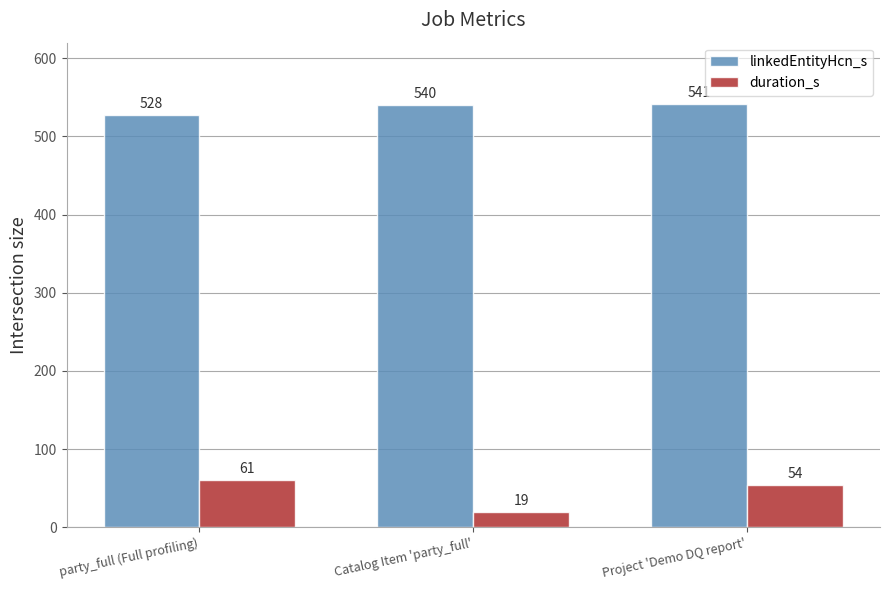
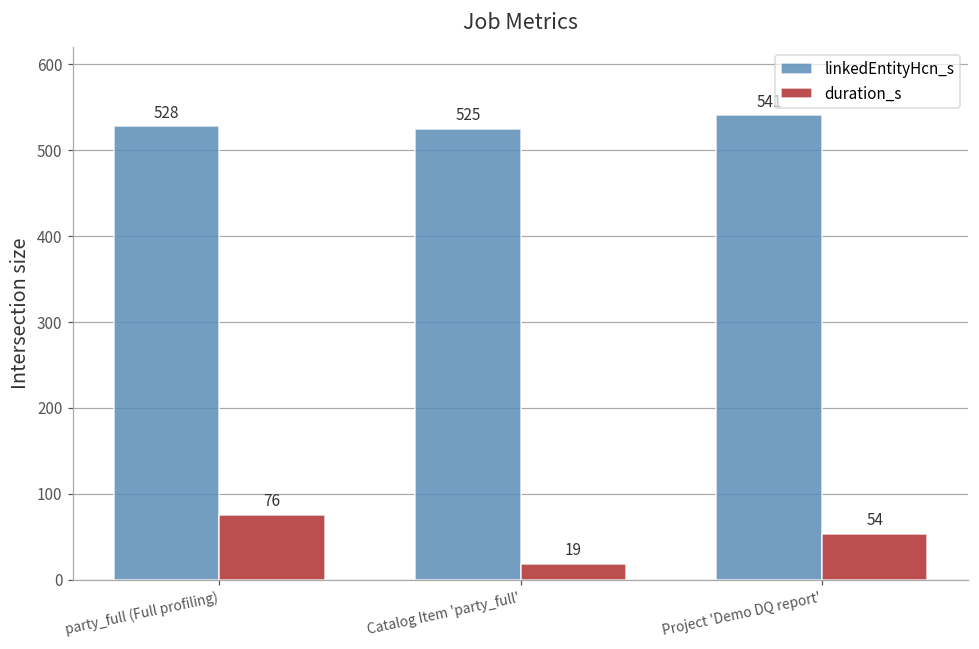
  {
    "linkedEntityHcn_s": {
      "party_full (Full profiling)": 528,
-     "Catalog Item 'party_full'": 540
+     "Catalog Item 'party_full'": 525
    },
    "duration_s": {
-     "party_full (Full profiling)": 61,
+     "party_full (Full profiling)": 76,
      "Catalog Item 'party_full'": 19,
      "Project 'Demo DQ report'": 54
    }
  }
